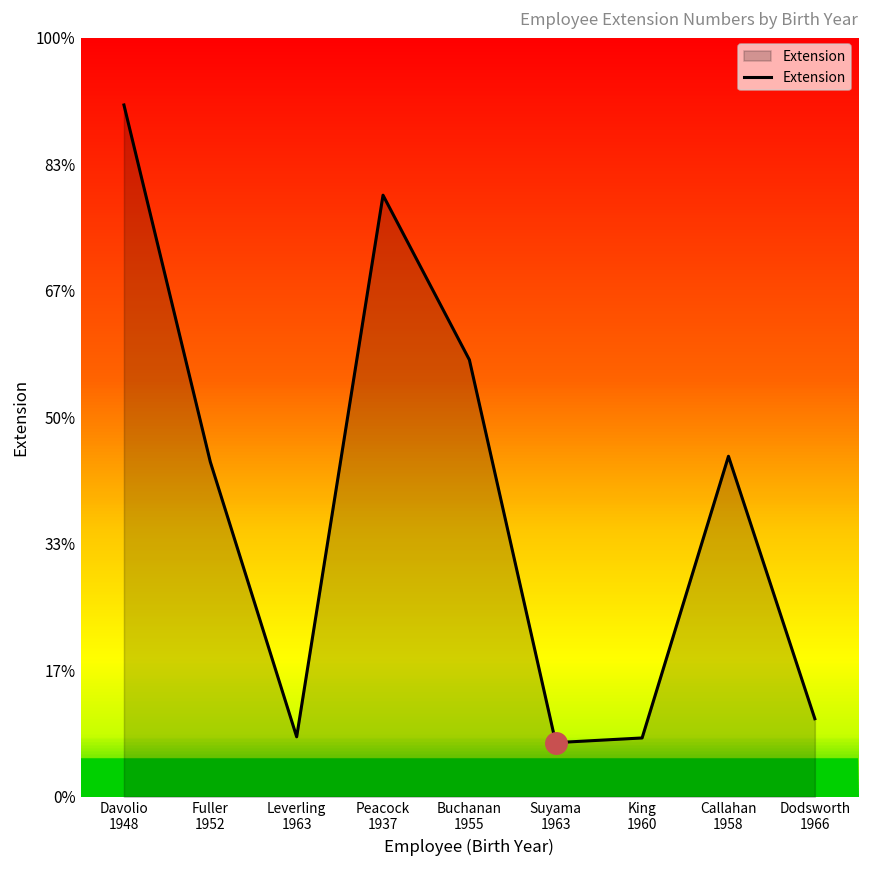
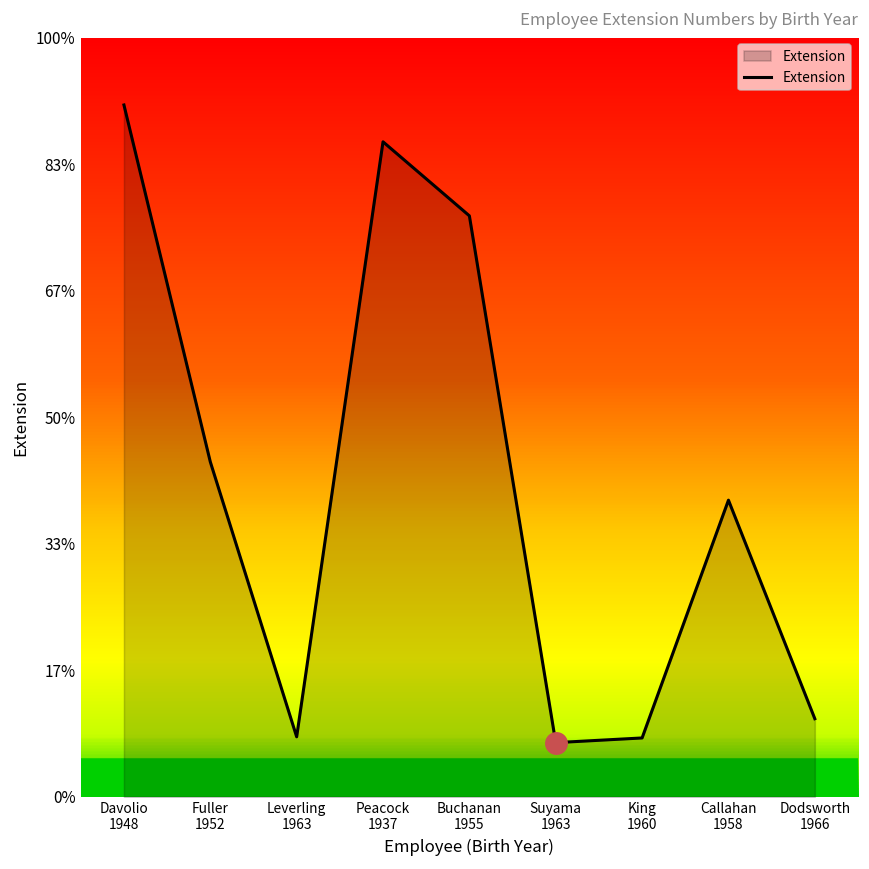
  {
    "Extension": {
      "Davolio 1948": "91%",
      "Fuller 1952": "44%",
      "Leverling 1963": "8%",
-     "Peacock 1937": "79%",
-     "Buchanan 1955": "58%",
+     "Peacock 1937": "86%",
+     "Buchanan 1955": "77%",
      "King 1960": "8%",
-     "Callahan 1958": "45%",
+     "Callahan 1958": "39%",
      "Dodsworth 1966": "10%"
    }
  }
